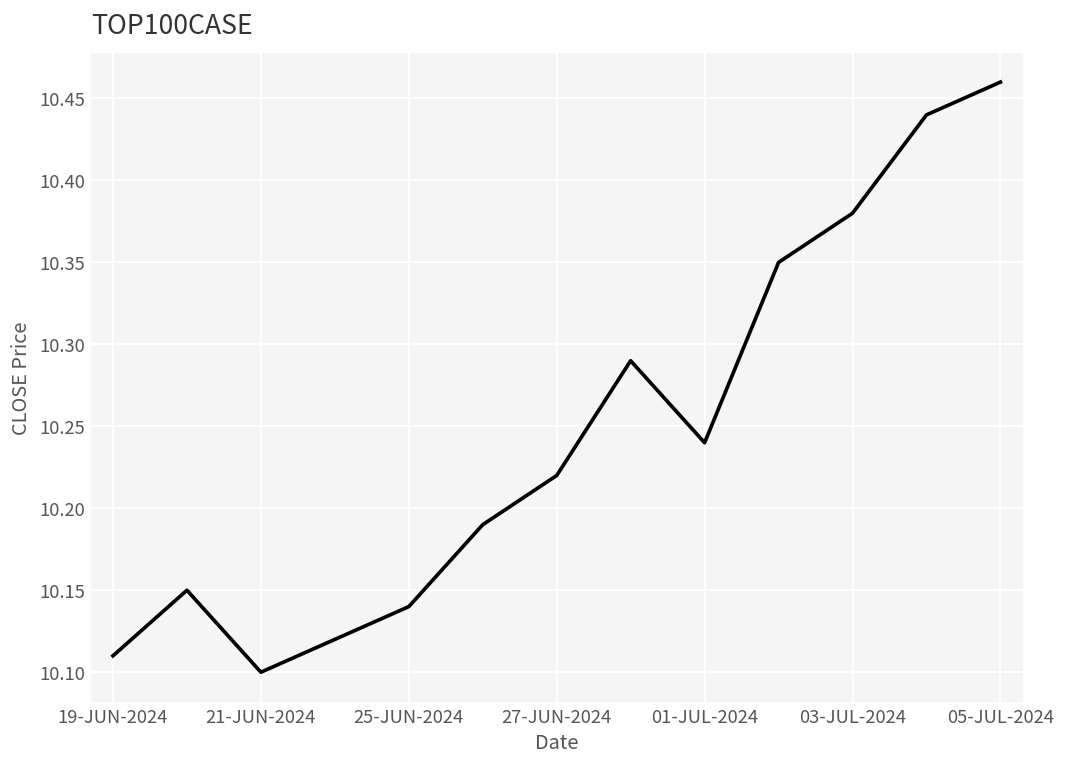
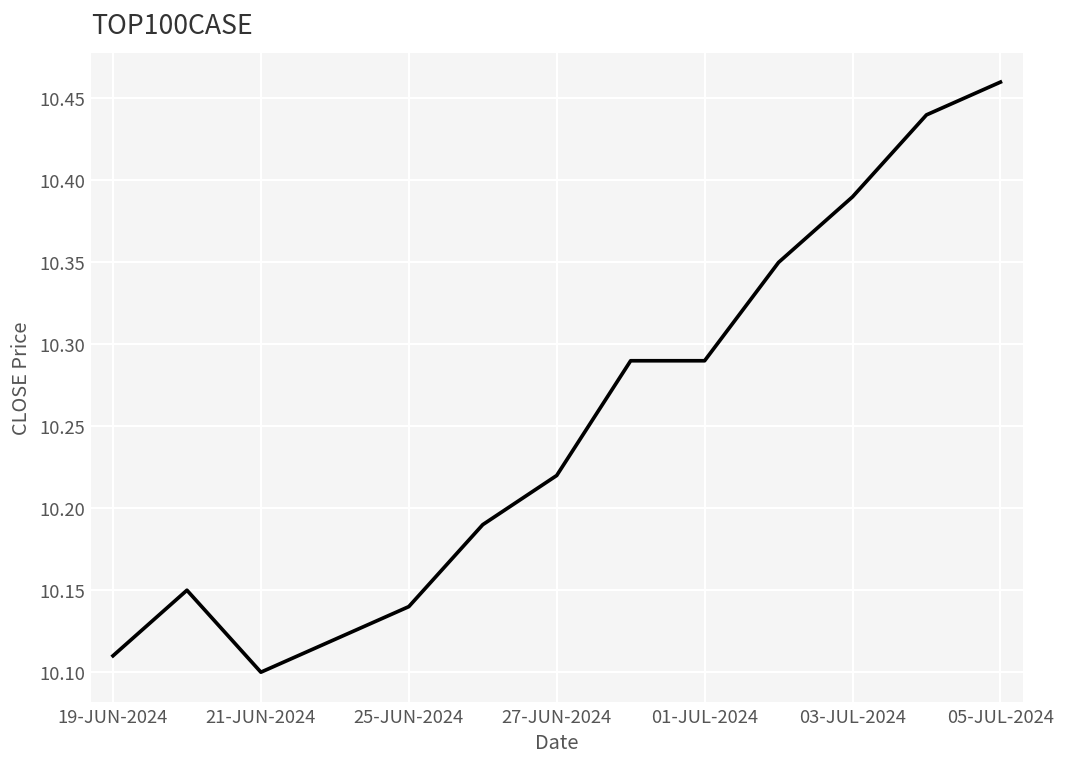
  {
    "19-JUN-2024": 10.11,
    "21-JUN-2024": 10.10,
    "25-JUN-2024": 10.14,
    "27-JUN-2024": 10.22,
-   "01-JUL-2024": 10.24,
-   "03-JUL-2024": 10.38,
+   "01-JUL-2024": 10.29,
+   "03-JUL-2024": 10.39,
    "05-JUL-2024": 10.46
  }
